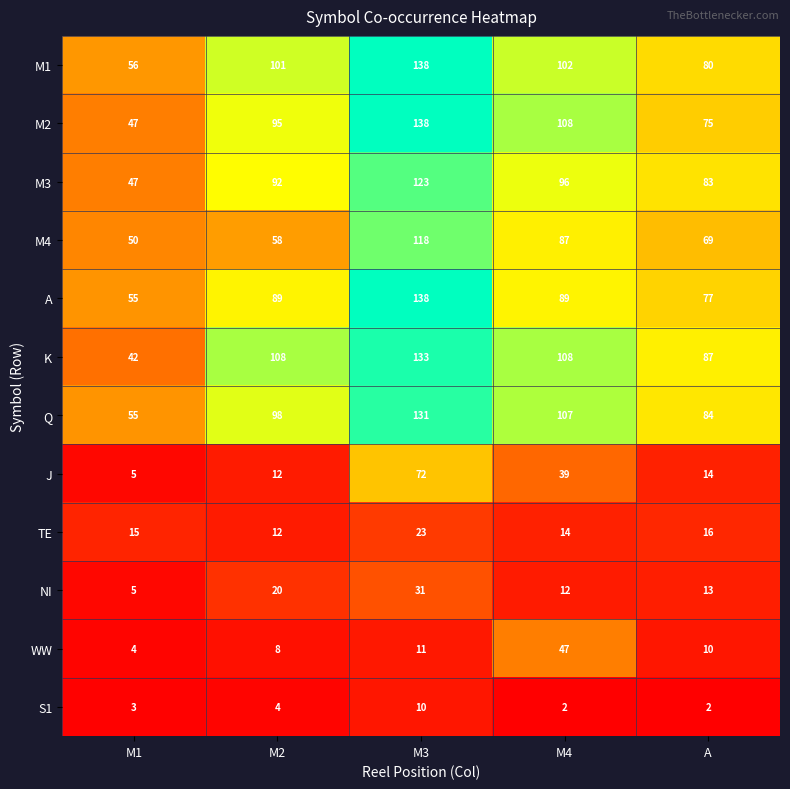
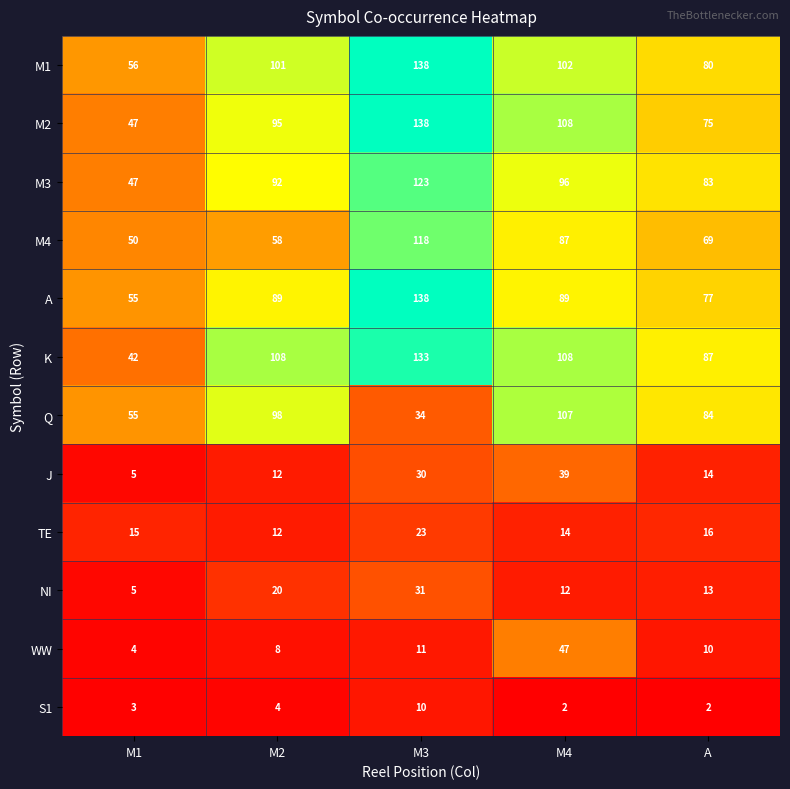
  {
    "M1": {
      "M1": 56,
      "M2": 101,
      "M3": 138,
      "M4": 102,
      "A": 80
    },
    "M2": {
      "M1": 47,
      "M2": 95,
      "M3": 138,
      "M4": 108,
      "A": 75
    },
    "M3": {
      "M1": 47,
      "M2": 92,
      "M3": 123,
      "M4": 96,
      "A": 83
    },
    "M4": {
      "M1": 50,
      "M2": 58,
      "M3": 118,
      "M4": 87,
      "A": 69
    },
    "A": {
      "M1": 55,
      "M2": 89,
      "M3": 138,
      "M4": 89,
      "A": 77
    },
    "K": {
      "M1": 42,
      "M2": 108,
      "M3": 133,
      "M4": 108,
      "A": 87
    },
    "Q": {
      "M1": 55,
      "M2": 98,
-     "M3": 131,
+     "M3": 34,
      "M4": 107,
      "A": 84
    },
    "J": {
      "M1": 5,
      "M2": 12,
-     "M3": 72,
+     "M3": 30,
      "M4": 39,
      "A": 14
    },
    "TE": {
      "M1": 15,
      "M2": 12,
      "M3": 23,
      "M4": 14,
      "A": 16
    },
    "NI": {
      "M1": 5,
      "M2": 20,
      "M3": 31,
      "M4": 12,
      "A": 13
    },
    "WW": {
      "M1": 4,
      "M2": 8,
      "M3": 11,
      "M4": 47,
      "A": 10
    },
    "S1": {
      "M1": 3,
      "M2": 4,
      "M3": 10,
      "M4": 2,
      "A": 2
    }
  }
